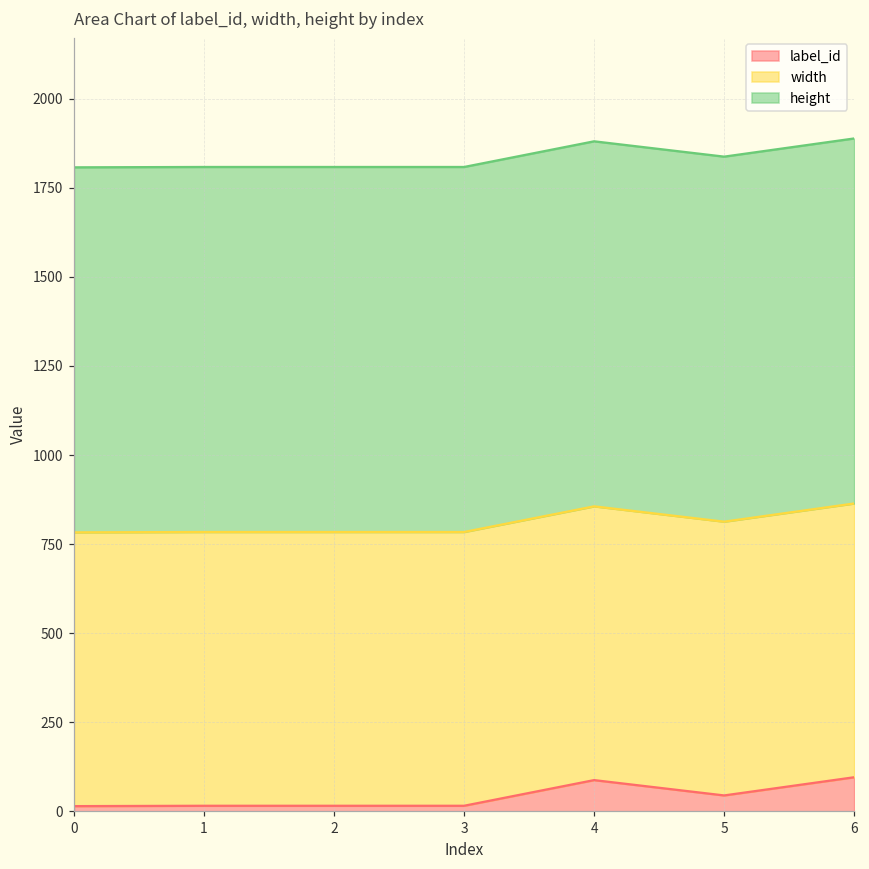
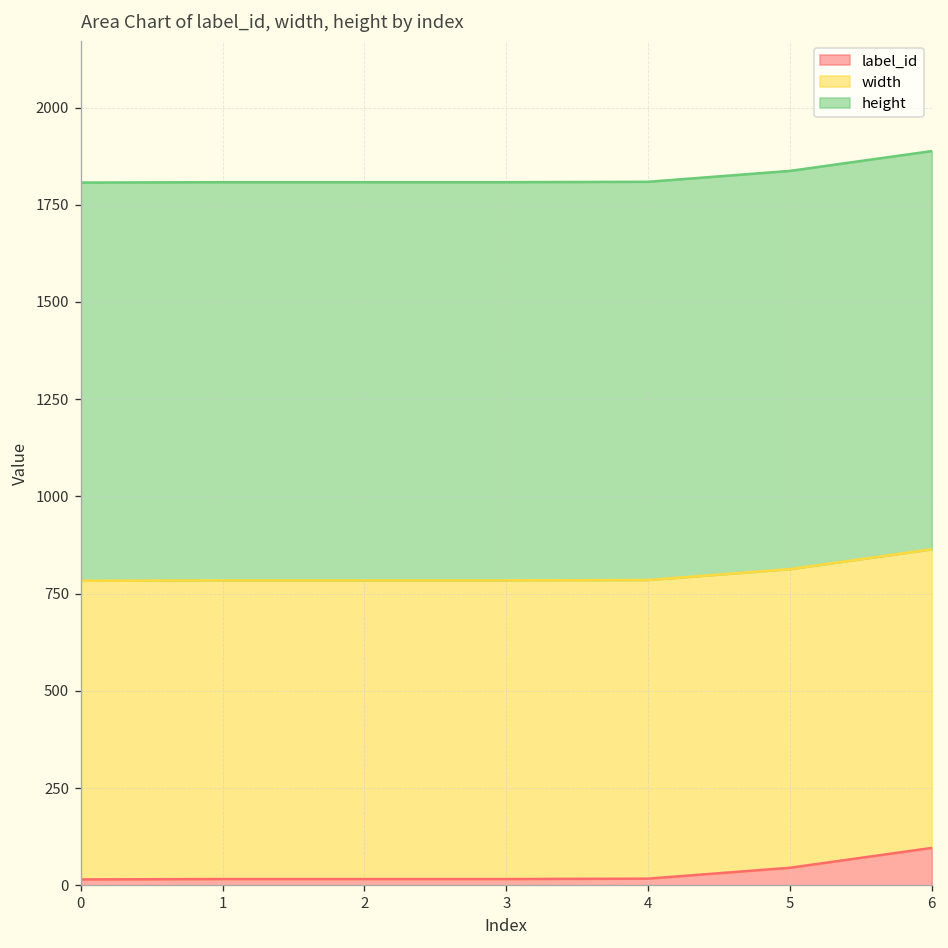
  {
    "label_id": {
      "0": 20,
      "1": 20,
      "2": 20,
      "3": 20,
-     "4": 90,
+     "4": 20,
      "5": 50,
      "6": 100
    },
    "width": {
      "0": 770,
      "1": 770,
      "2": 770,
      "3": 770,
      "4": 770,
      "5": 770,
      "6": 770
    },
    "height": {
      "0": 1020,
      "1": 1020,
      "2": 1020,
      "3": 1020,
      "4": 1020,
      "5": 1020,
      "6": 1020
    }
  }
